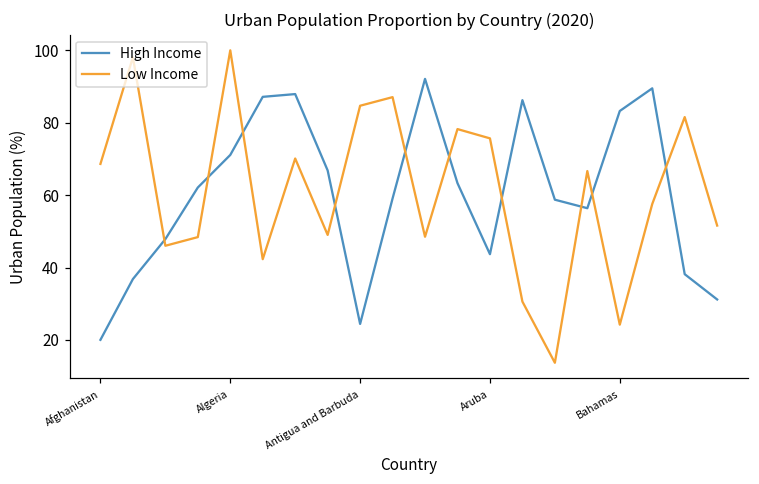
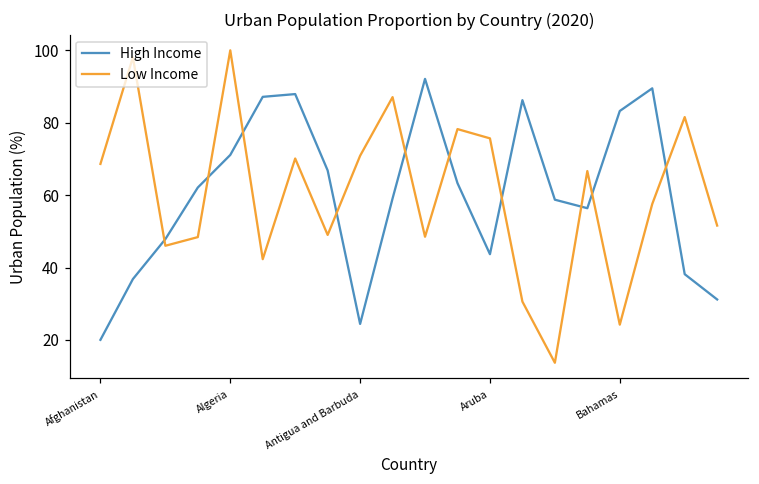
  {
    "High Income": {
      "Afghanistan": 20,
      "Algeria": 71,
      "Antigua and Barbuda": 24,
      "Aruba": 44,
      "Bahamas": 83
    },
    "Low Income": {
      "Afghanistan": 69,
      "Algeria": 100,
-     "Antigua and Barbuda": 85,
+     "Antigua and Barbuda": 71,
      "Aruba": 76,
      "Bahamas": 24
    }
  }
